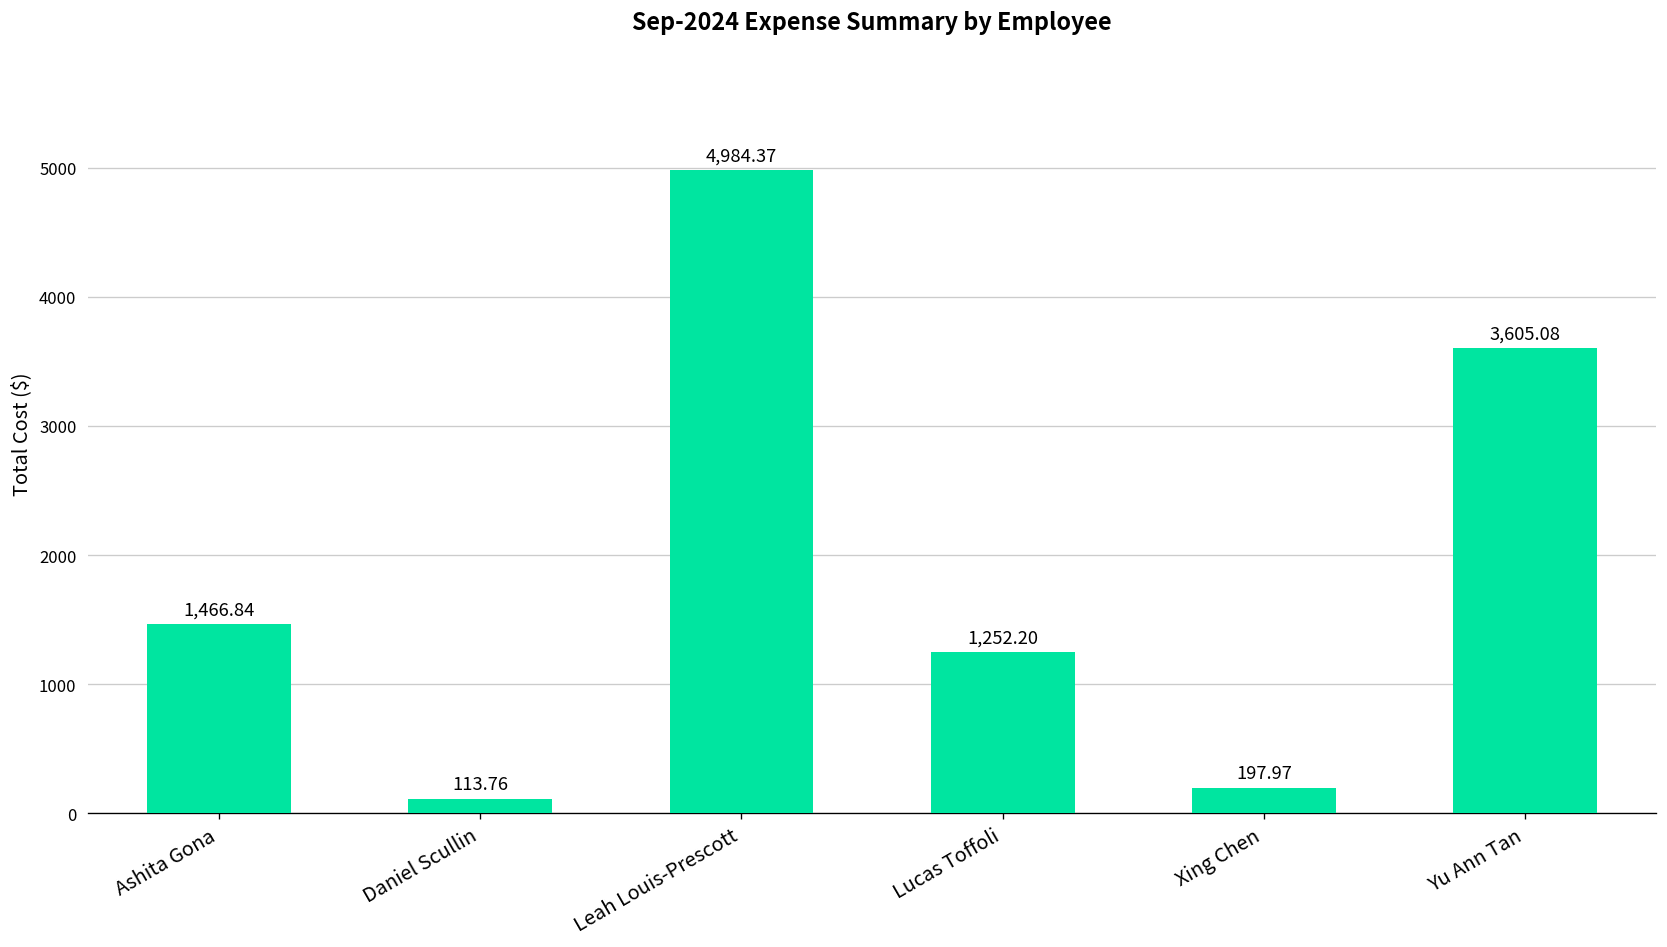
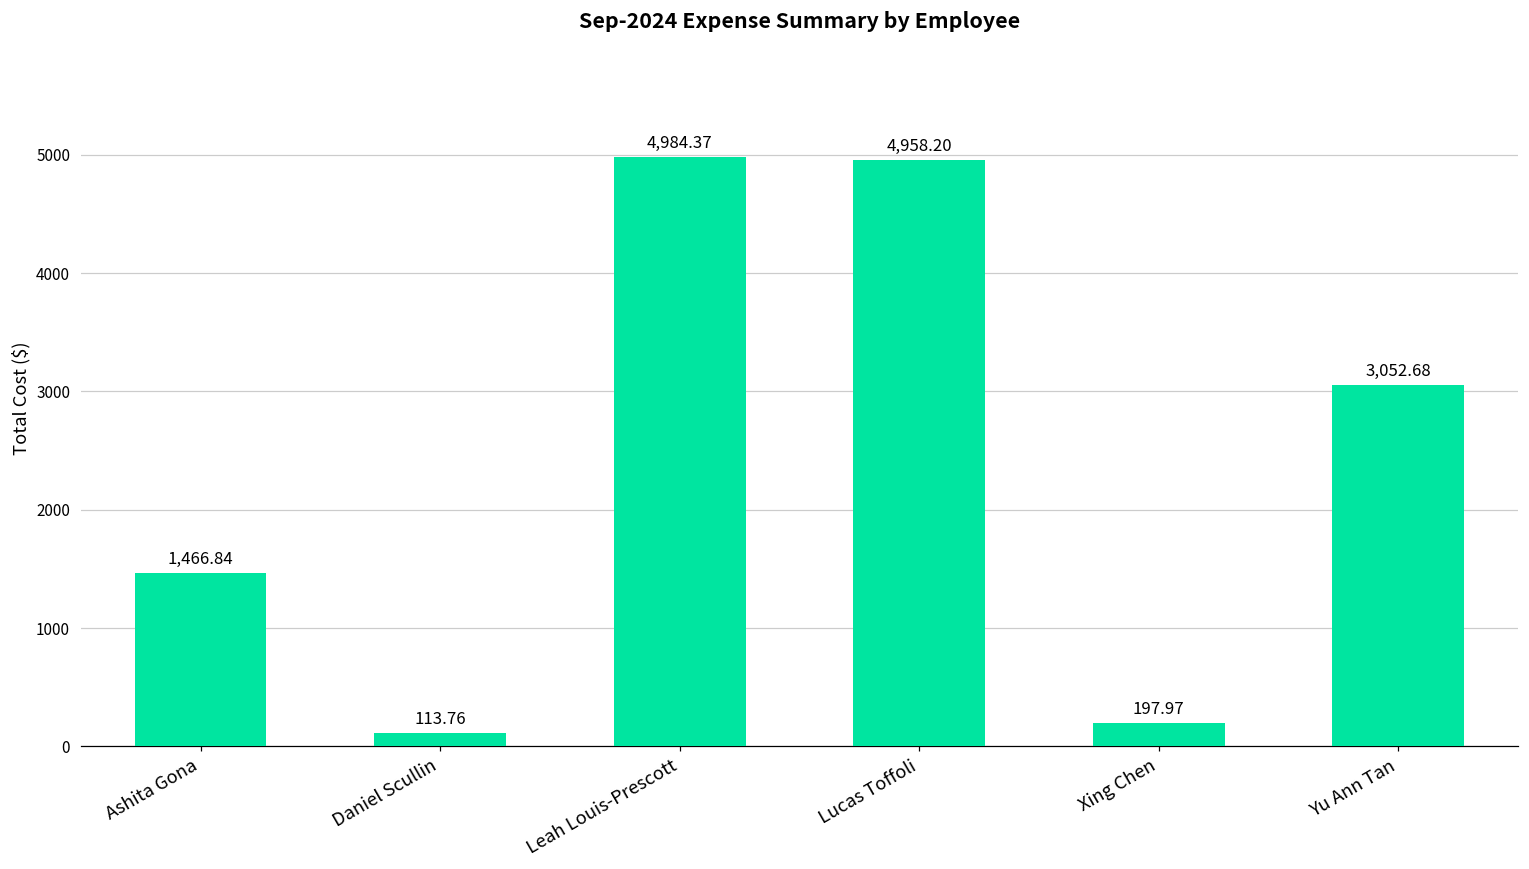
  {
    "Ashita Gona": "1,466.84",
    "Daniel Scullin": "113.76",
    "Leah Louis-Prescott": "4,984.37",
-   "Lucas Toffoli": "1,252.20",
+   "Lucas Toffoli": "4,958.20",
    "Xing Chen": "197.97",
-   "Yu Ann Tan": "3,605.08"
+   "Yu Ann Tan": "3,052.68"
  }
